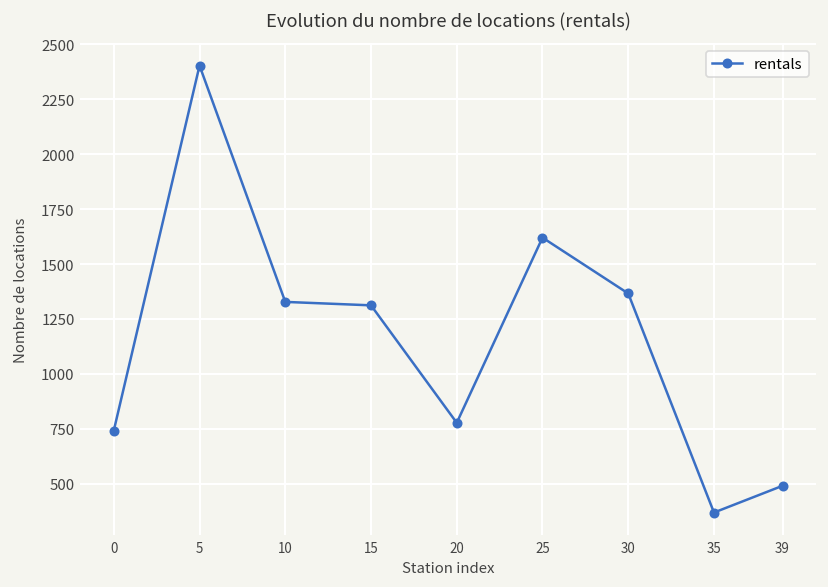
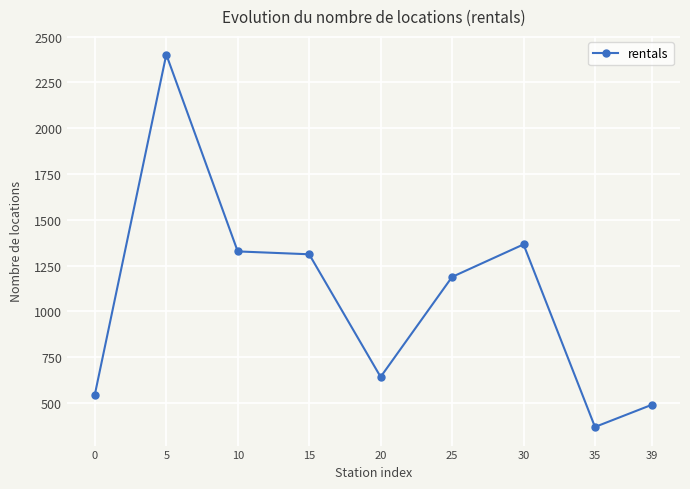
  {
-   "0": 740,
+   "0": 550,
    "5": 2400,
    "10": 1330,
    "15": 1310,
-   "20": 780,
-   "25": 1620,
+   "20": 640,
+   "25": 1190,
    "30": 1370,
    "35": 370,
    "39": 490
  }
